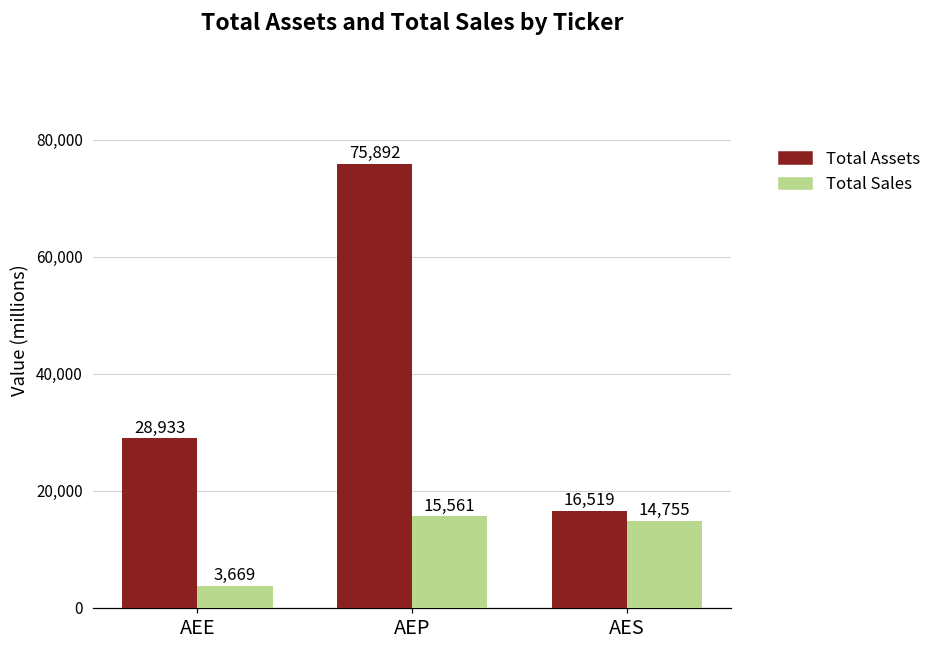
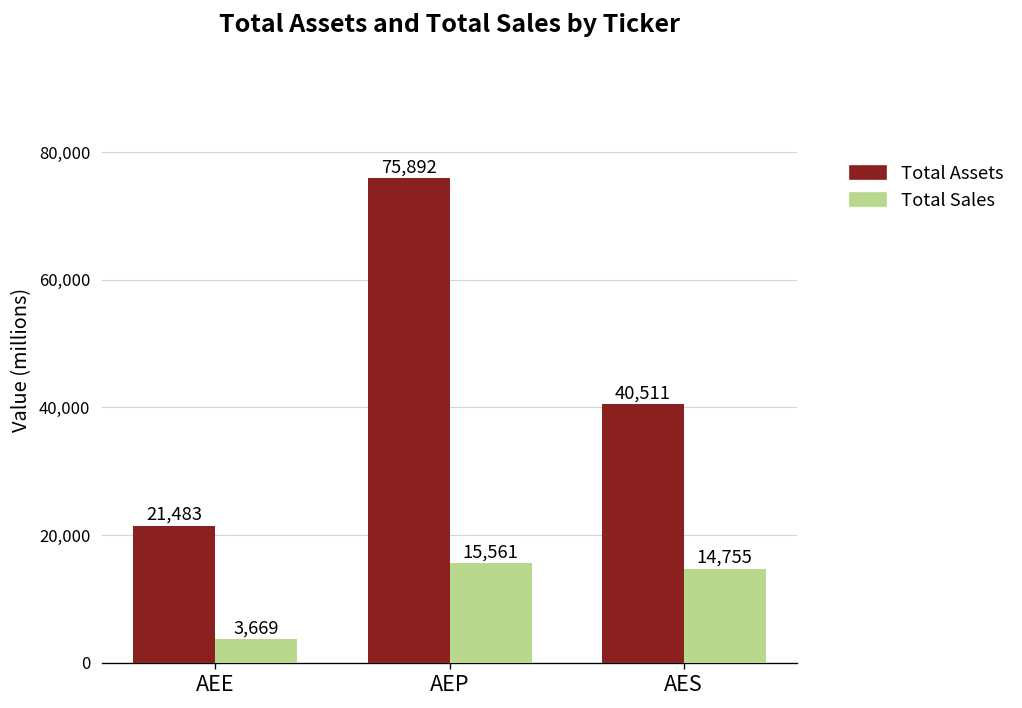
  {
    "Total Assets": {
-     "AEE": "28,933",
+     "AEE": "21,483",
      "AEP": "75,892",
-     "AES": "16,519"
+     "AES": "40,511"
    },
    "Total Sales": {
      "AEE": "3,669",
      "AEP": "15,561",
      "AES": "14,755"
    }
  }
